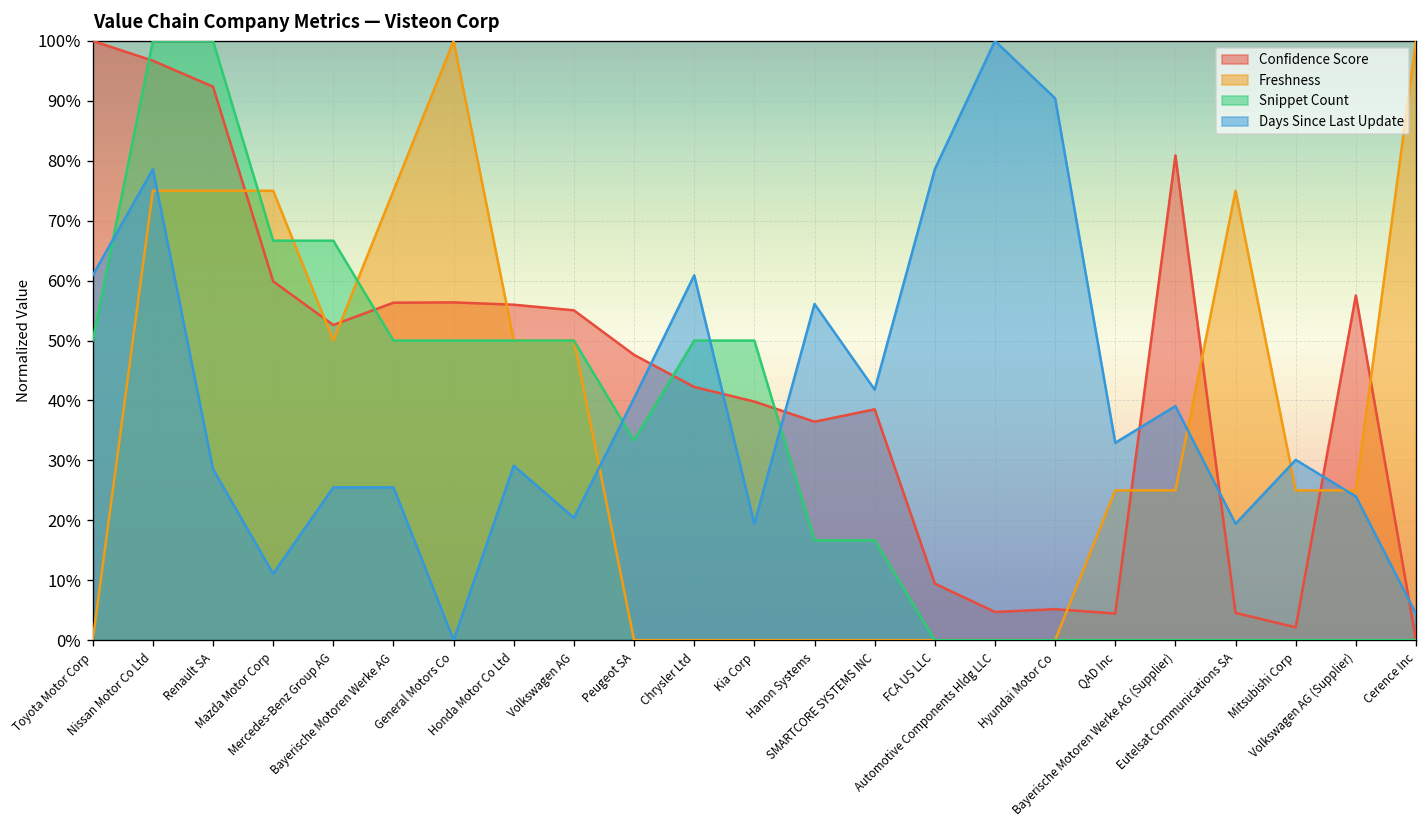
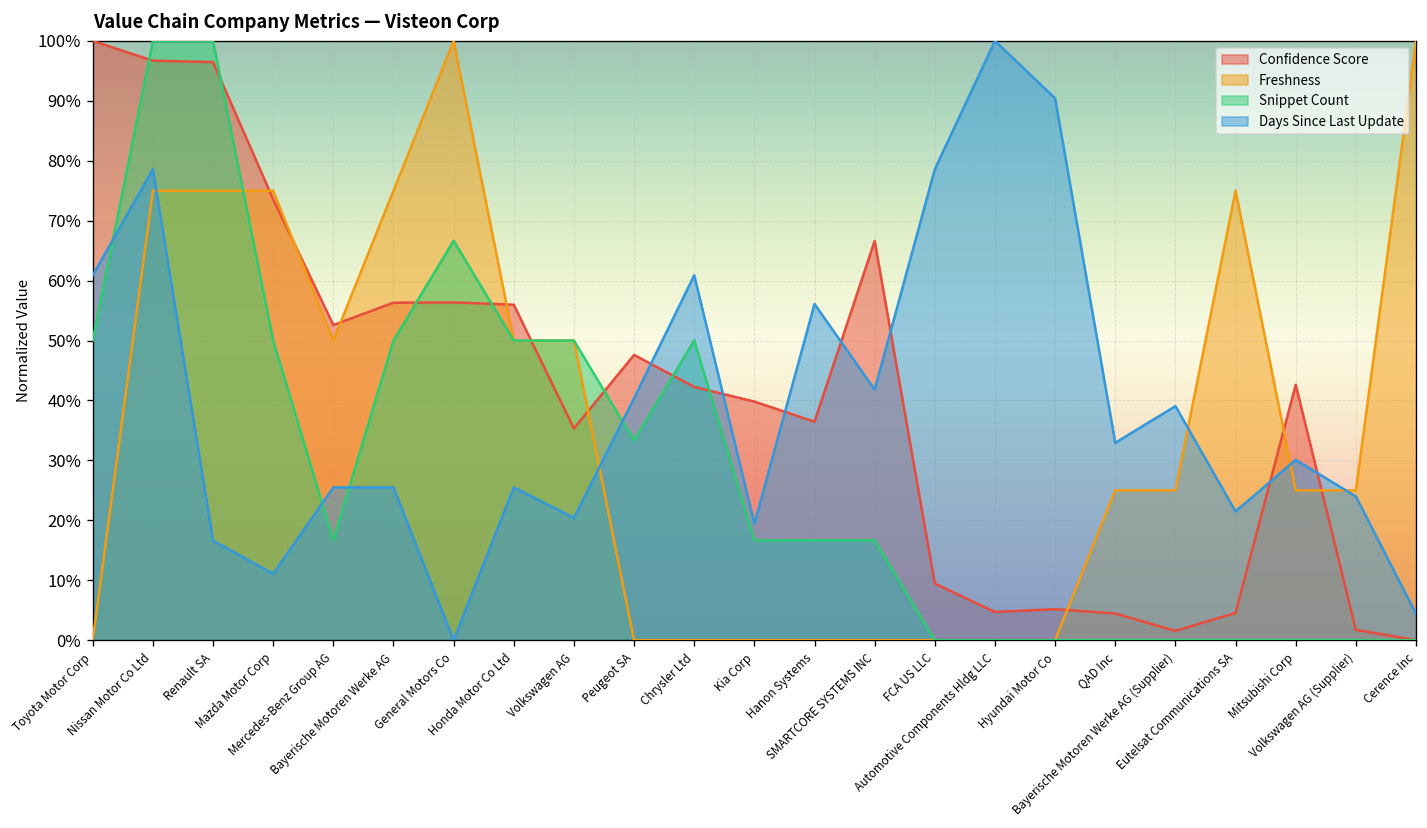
  {
    "Confidence Score": {
      "Toyota Motor Corp": "100%",
      "Nissan Motor Co Ltd": "97%",
-     "Renault SA": "92%",
-     "Mazda Motor Corp": "60%",
+     "Renault SA": "96%",
+     "Mazda Motor Corp": "74%",
      "Mercedes-Benz Group AG": "53%",
      "Bayerische Motoren Werke AG": "56%",
      "General Motors Co": "56%",
      "Honda Motor Co Ltd": "56%",
-     "Volkswagen AG": "55%",
+     "Volkswagen AG": "35%",
      "Peugeot SA": "48%",
      "Chrysler Ltd": "42%",
      "Kia Corp": "40%",
      "Hanon Systems": "36%",
-     "SMARTCORE SYSTEMS INC": "39%",
+     "SMARTCORE SYSTEMS INC": "67%",
      "FCA US LLC": "9%",
      "Automotive Components Hldg LLC": "5%",
      "Hyundai Motor Co": "5%",
      "QAD Inc": "4%",
-     "Bayerische Motoren Werke AG (Supplier)": "81%",
+     "Bayerische Motoren Werke AG (Supplier)": "2%",
      "Eutelsat Communications SA": "5%",
-     "Mitsubishi Corp": "2%",
-     "Volkswagen AG (Supplier)": "58%"
+     "Mitsubishi Corp": "43%",
+     "Volkswagen AG (Supplier)": "2%"
    },
    "Freshness": {
      "Toyota Motor Corp": "0%",
      "Nissan Motor Co Ltd": "75%",
      "Renault SA": "75%",
      "Mazda Motor Corp": "75%",
      "Mercedes-Benz Group AG": "50%",
      "Bayerische Motoren Werke AG": "75%",
      "General Motors Co": "100%",
      "Peugeot SA": "0%",
      "Chrysler Ltd": "0%",
      "Kia Corp": "0%",
      "Hanon Systems": "0%",
      "SMARTCORE SYSTEMS INC": "0%",
      "QAD Inc": "25%",
      "Bayerische Motoren Werke AG (Supplier)": "25%",
      "Eutelsat Communications SA": "75%",
      "Mitsubishi Corp": "25%",
      "Volkswagen AG (Supplier)": "25%",
      "Cerence Inc": "100%"
    },
    "Snippet Count": {
      "Toyota Motor Corp": "50%",
      "Nissan Motor Co Ltd": "100%",
      "Renault SA": "100%",
-     "Mazda Motor Corp": "67%",
-     "Mercedes-Benz Group AG": "67%",
+     "Mazda Motor Corp": "50%",
+     "Mercedes-Benz Group AG": "17%",
      "Bayerische Motoren Werke AG": "50%",
-     "General Motors Co": "50%",
+     "General Motors Co": "67%",
      "Peugeot SA": "33%",
      "Chrysler Ltd": "50%",
-     "Kia Corp": "50%",
+     "Kia Corp": "17%",
      "Hanon Systems": "17%",
      "SMARTCORE SYSTEMS INC": "17%",
      "QAD Inc": "0%",
      "Bayerische Motoren Werke AG (Supplier)": "0%",
      "Eutelsat Communications SA": "0%",
      "Mitsubishi Corp": "0%",
      "Volkswagen AG (Supplier)": "0%"
    },
    "Days Since Last Update": {
      "Toyota Motor Corp": "61%",
      "Nissan Motor Co Ltd": "79%",
-     "Renault SA": "29%",
+     "Renault SA": "17%",
      "Mazda Motor Corp": "11%",
      "Mercedes-Benz Group AG": "25%",
      "Bayerische Motoren Werke AG": "25%",
      "General Motors Co": "0%",
-     "Honda Motor Co Ltd": "29%",
+     "Honda Motor Co Ltd": "25%",
      "Volkswagen AG": "20%",
      "Peugeot SA": "40%",
      "Chrysler Ltd": "61%",
      "Kia Corp": "19%",
      "Hanon Systems": "56%",
      "SMARTCORE SYSTEMS INC": "42%",
      "FCA US LLC": "79%",
      "Automotive Components Hldg LLC": "100%",
      "Hyundai Motor Co": "90%",
      "QAD Inc": "33%",
      "Bayerische Motoren Werke AG (Supplier)": "39%",
-     "Eutelsat Communications SA": "19%",
+     "Eutelsat Communications SA": "21%",
      "Mitsubishi Corp": "30%",
      "Volkswagen AG (Supplier)": "24%",
      "Cerence Inc": "4%"
    }
  }
